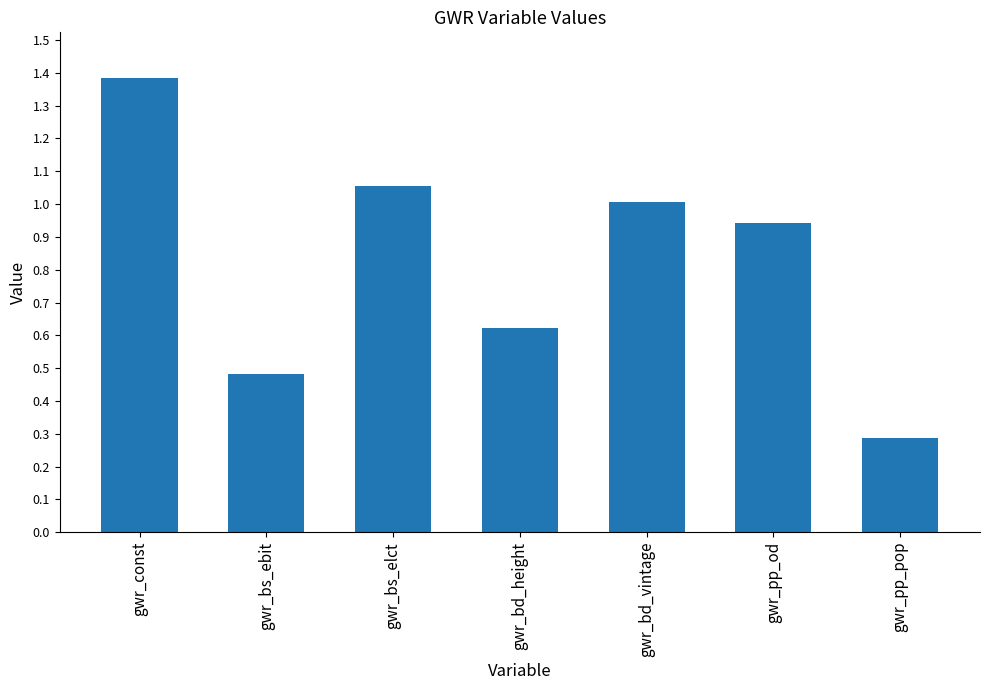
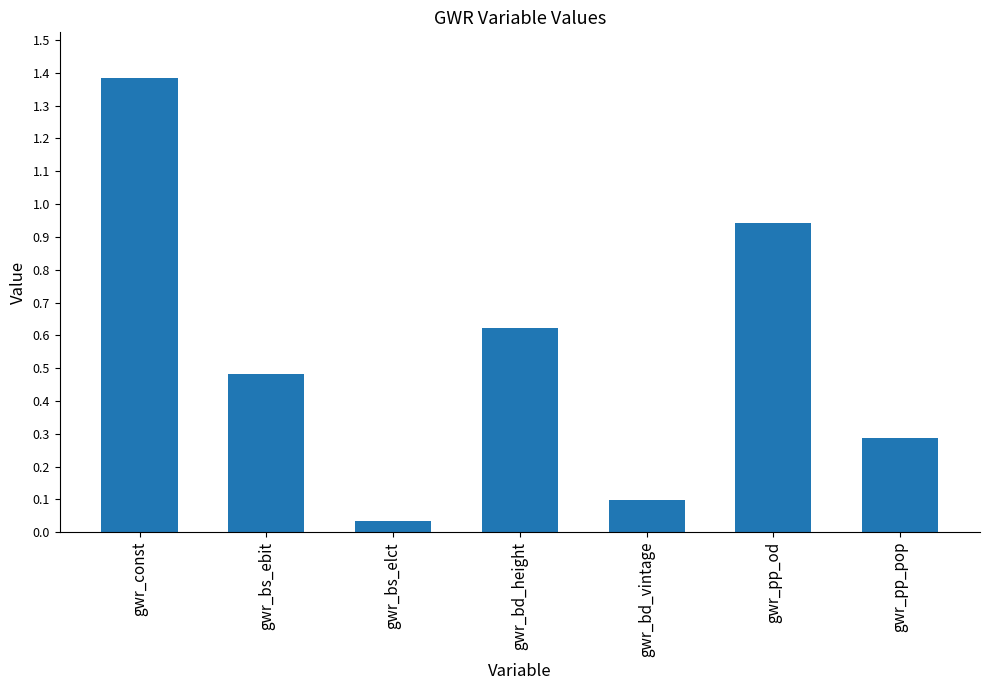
  {
    "gwr_const": 1.38,
    "gwr_bs_ebit": 0.48,
-   "gwr_bs_elct": 1.05,
+   "gwr_bs_elct": 0.03,
    "gwr_bd_height": 0.62,
-   "gwr_bd_vintage": 1.01,
+   "gwr_bd_vintage": 0.10,
    "gwr_pp_od": 0.94,
    "gwr_pp_pop": 0.29
  }
